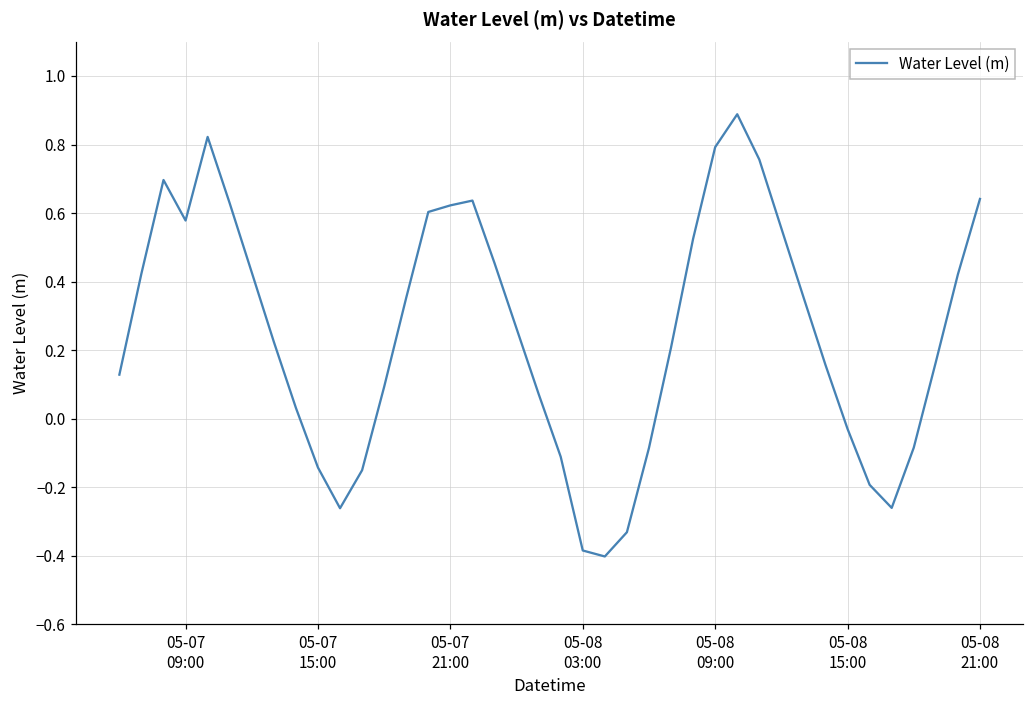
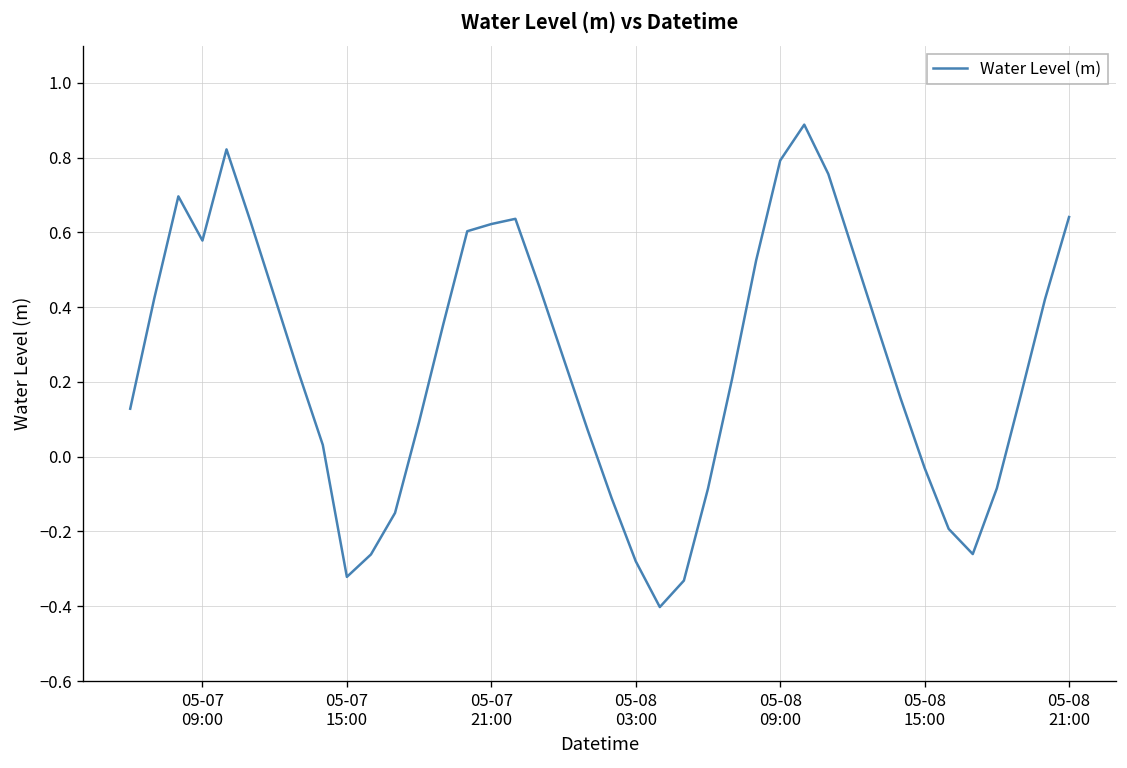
  {
    "05-07 09:00": 0.58,
-   "05-07 15:00": -0.14,
+   "05-07 15:00": -0.32,
    "05-07 21:00": 0.62,
-   "05-08 03:00": -0.38,
+   "05-08 03:00": -0.28,
    "05-08 09:00": 0.79,
    "05-08 15:00": -0.03,
    "05-08 21:00": 0.64
  }
